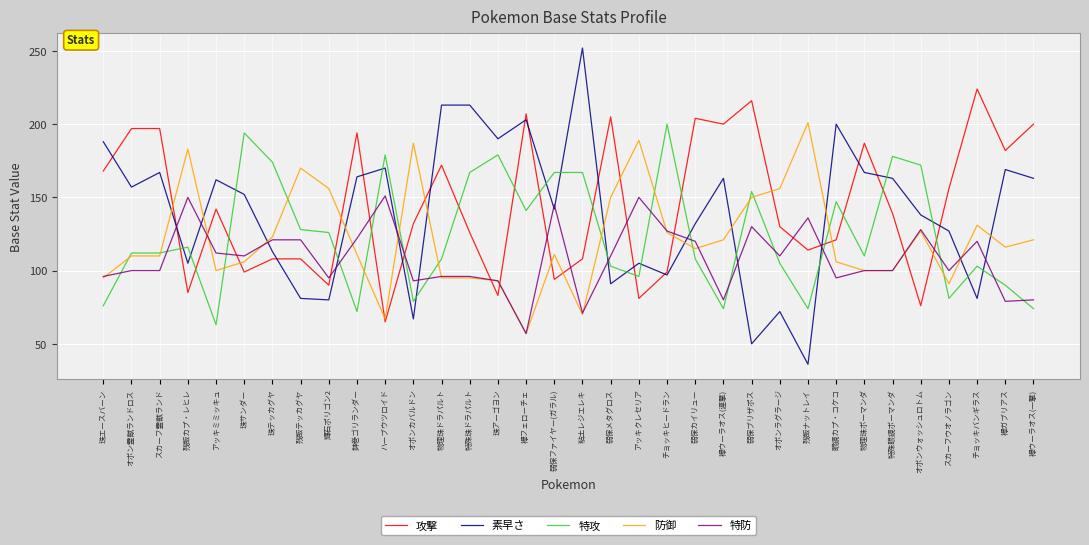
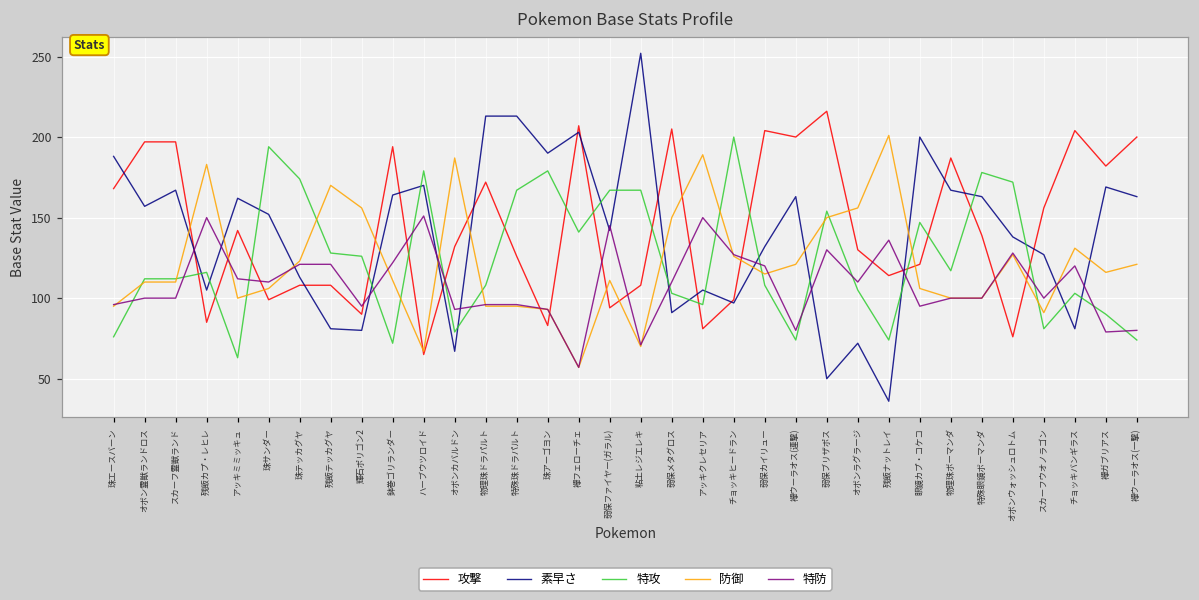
  {
    "攻撃": {
      "珠エースバーン": 168,
      "オボン霊獣ランドロス": 197,
      "スカーフ霊獣ランド": 197,
      "残飯カプ・レヒレ": 85,
      "アッキミミッキュ": 142,
      "珠サンダー": 99,
      "珠テッカグヤ": 108,
      "残飯テッカグヤ": 108,
      "輝石ポリゴン2": 90,
      "鉢巻ゴリランダー": 194,
      "ハーブウツロイド": 65,
      "オボンカバルドン": 132,
      "物理珠ドラパルト": 172,
      "特殊珠ドラパルト": 126,
      "珠アーゴヨン": 83,
      "襷フェローチェ": 207,
      "弱保ファイヤー(ガラル)": 94,
      "粘土レジエレキ": 108,
      "弱保メタグロス": 205,
      "アッキクレセリア": 81,
      "チョッキヒードラン": 99,
      "弱保カイリュー": 204,
      "襷ウーラオス(連撃)": 200,
      "弱保ブリザポス": 216,
      "オボンラグラージ": 130,
      "残飯ナットレイ": 114,
      "眼鏡カプ・コケコ": 121,
      "物理珠ボーマンダ": 187,
      "特殊眼鏡ボーマンダ": 139,
      "オボンウォッシュロトム": 76,
      "スカーフウオノラゴン": 156,
-     "チョッキバンギラス": 224,
+     "チョッキバンギラス": 204,
      "襷ガブリアス": 182,
      "襷ウーラオス(一撃)": 200
    },
    "素早さ": {
      "珠エースバーン": 188,
      "オボン霊獣ランドロス": 157,
      "スカーフ霊獣ランド": 167,
      "残飯カプ・レヒレ": 105,
      "アッキミミッキュ": 162,
      "珠サンダー": 152,
      "珠テッカグヤ": 113,
      "残飯テッカグヤ": 81,
      "輝石ポリゴン2": 80,
      "鉢巻ゴリランダー": 164,
      "ハーブウツロイド": 170,
      "オボンカバルドン": 67,
      "物理珠ドラパルト": 213,
      "特殊珠ドラパルト": 213,
      "珠アーゴヨン": 190,
      "襷フェローチェ": 203,
      "弱保ファイヤー(ガラル)": 142,
      "粘土レジエレキ": 252,
      "弱保メタグロス": 91,
      "アッキクレセリア": 105,
      "チョッキヒードラン": 97,
      "弱保カイリュー": 132,
      "襷ウーラオス(連撃)": 163,
      "弱保ブリザポス": 50,
      "オボンラグラージ": 72,
      "残飯ナットレイ": 36,
      "眼鏡カプ・コケコ": 200,
      "物理珠ボーマンダ": 167,
      "特殊眼鏡ボーマンダ": 163,
      "オボンウォッシュロトム": 138,
      "スカーフウオノラゴン": 127,
      "チョッキバンギラス": 81,
      "襷ガブリアス": 169,
      "襷ウーラオス(一撃)": 163
    },
    "特攻": {
      "珠エースバーン": 76,
      "オボン霊獣ランドロス": 112,
      "スカーフ霊獣ランド": 112,
      "残飯カプ・レヒレ": 116,
      "アッキミミッキュ": 63,
      "珠サンダー": 194,
      "珠テッカグヤ": 174,
      "残飯テッカグヤ": 128,
      "輝石ポリゴン2": 126,
      "鉢巻ゴリランダー": 72,
      "ハーブウツロイド": 179,
      "オボンカバルドン": 79,
      "物理珠ドラパルト": 108,
      "特殊珠ドラパルト": 167,
      "珠アーゴヨン": 179,
      "襷フェローチェ": 141,
      "弱保ファイヤー(ガラル)": 167,
      "粘土レジエレキ": 167,
      "弱保メタグロス": 103,
      "アッキクレセリア": 96,
      "チョッキヒードラン": 200,
      "弱保カイリュー": 108,
      "襷ウーラオス(連撃)": 74,
      "弱保ブリザポス": 154,
      "オボンラグラージ": 105,
      "残飯ナットレイ": 74,
      "眼鏡カプ・コケコ": 147,
-     "物理珠ボーマンダ": 110,
+     "物理珠ボーマンダ": 117,
      "特殊眼鏡ボーマンダ": 178,
      "オボンウォッシュロトム": 172,
      "スカーフウオノラゴン": 81,
      "チョッキバンギラス": 103,
      "襷ガブリアス": 90,
      "襷ウーラオス(一撃)": 74
    },
    "防御": {
      "オボン霊獣ランドロス": 110,
      "スカーフ霊獣ランド": 110,
      "残飯カプ・レヒレ": 183,
      "アッキミミッキュ": 100,
      "珠サンダー": 106,
      "珠テッカグヤ": 123,
      "残飯テッカグヤ": 170,
      "輝石ポリゴン2": 156,
      "鉢巻ゴリランダー": 111,
      "ハーブウツロイド": 67,
      "オボンカバルドン": 187,
      "弱保ファイヤー(ガラル)": 111,
      "弱保メタグロス": 150,
      "アッキクレセリア": 189,
      "弱保カイリュー": 115,
      "襷ウーラオス(連撃)": 121,
      "弱保ブリザポス": 150,
      "オボンラグラージ": 156,
      "残飯ナットレイ": 201,
      "眼鏡カプ・コケコ": 106,
      "スカーフウオノラゴン": 91,
      "チョッキバンギラス": 131,
      "襷ガブリアス": 116,
      "襷ウーラオス(一撃)": 121
    },
    "特防": {
      "オボン霊獣ランドロス": 100,
      "スカーフ霊獣ランド": 100,
      "残飯カプ・レヒレ": 150,
      "アッキミミッキュ": 112,
      "珠サンダー": 110,
      "珠テッカグヤ": 121,
      "残飯テッカグヤ": 121,
      "輝石ポリゴン2": 95,
      "鉢巻ゴリランダー": 122,
      "ハーブウツロイド": 151,
      "オボンカバルドン": 93,
      "弱保ファイヤー(ガラル)": 145,
      "弱保メタグロス": 110,
      "アッキクレセリア": 150,
      "弱保カイリュー": 120,
      "襷ウーラオス(連撃)": 80,
      "弱保ブリザポス": 130,
      "オボンラグラージ": 110,
      "残飯ナットレイ": 136,
      "眼鏡カプ・コケコ": 95,
      "スカーフウオノラゴン": 100,
      "チョッキバンギラス": 120,
      "襷ガブリアス": 79,
      "襷ウーラオス(一撃)": 80
    }
  }
